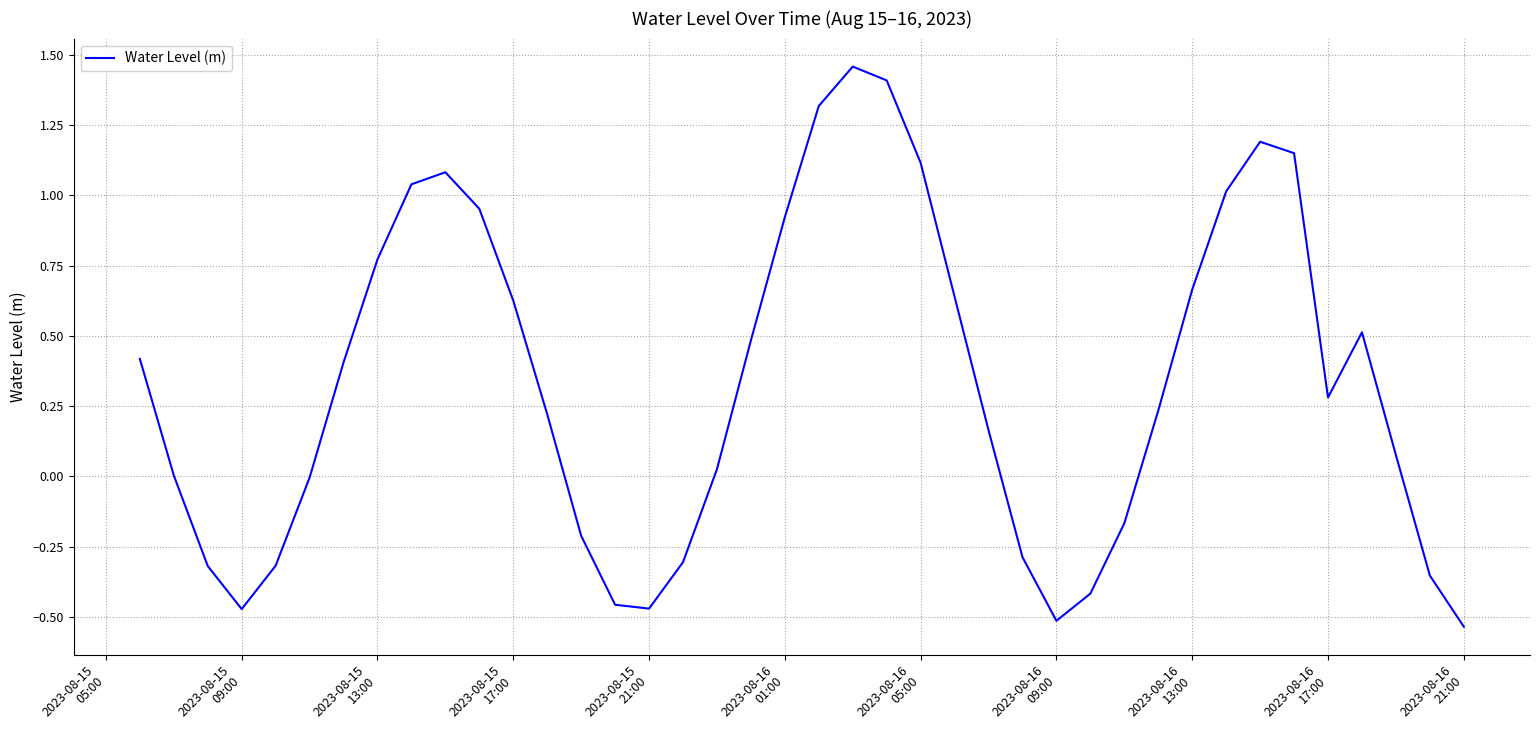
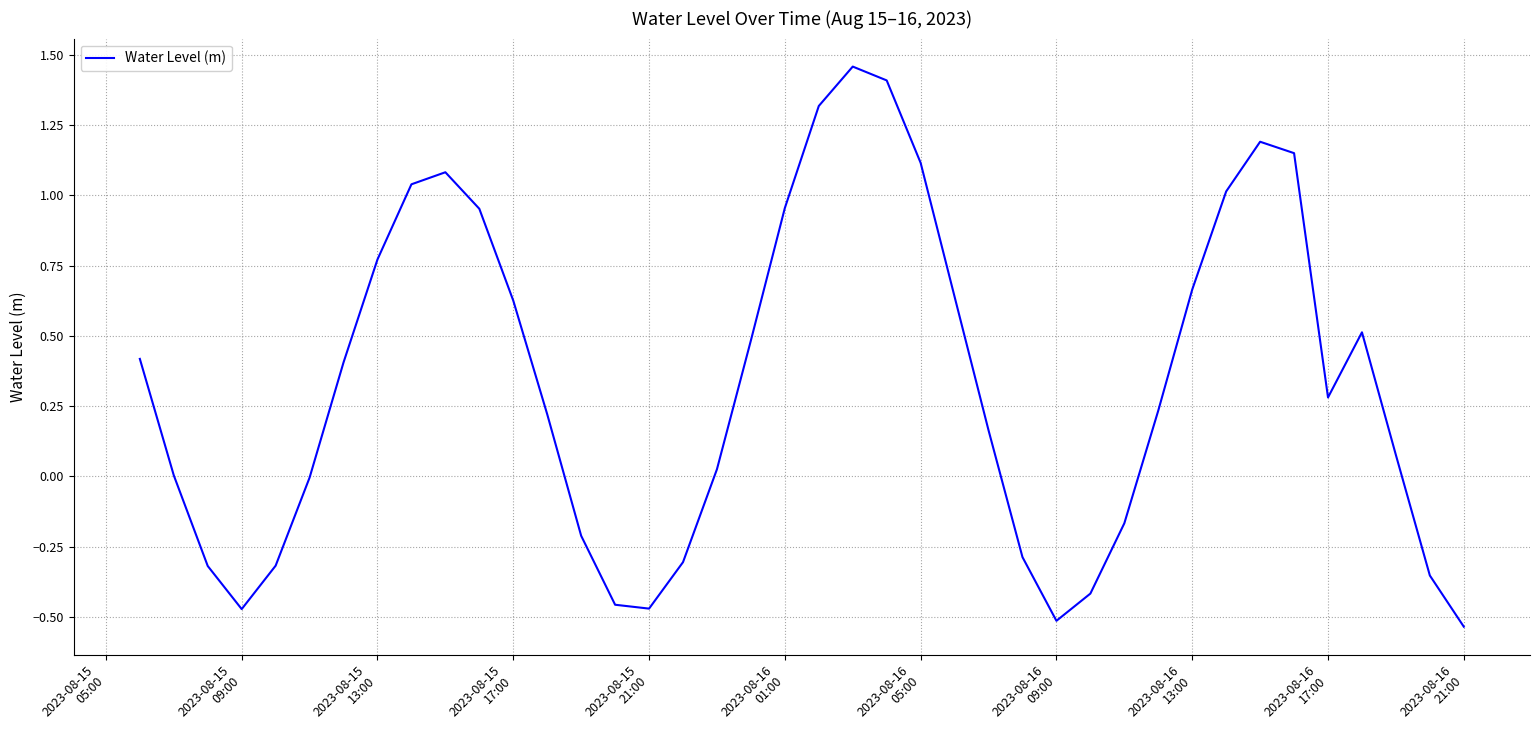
  {
    "2023-08-15 09:00": -0.47,
    "2023-08-15 13:00": 0.77,
    "2023-08-15 17:00": 0.63,
    "2023-08-15 21:00": -0.47,
-   "2023-08-16 01:00": 0.92,
+   "2023-08-16 01:00": 0.95,
    "2023-08-16 05:00": 1.12,
    "2023-08-16 09:00": -0.51,
    "2023-08-16 13:00": 0.66,
    "2023-08-16 17:00": 0.28,
    "2023-08-16 21:00": -0.53
  }
